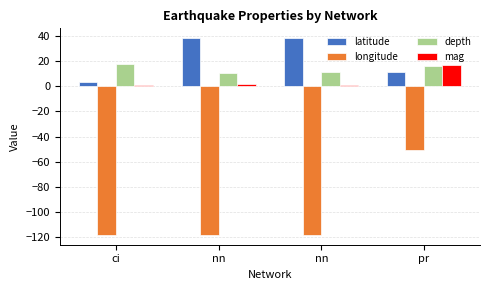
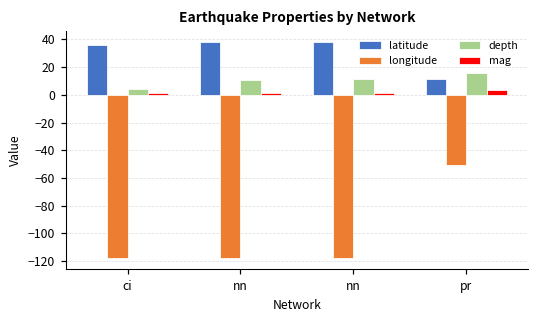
  {
    "latitude": {
-     "ci": 3,
+     "ci": 36,
      "pr": 11
    },
    "longitude": {
      "ci": -118,
      "pr": -51
    },
    "depth": {
-     "ci": 17,
+     "ci": 4,
      "pr": 16
    },
    "mag": {
-     "pr": 17
+     "pr": 3
    }
  }
